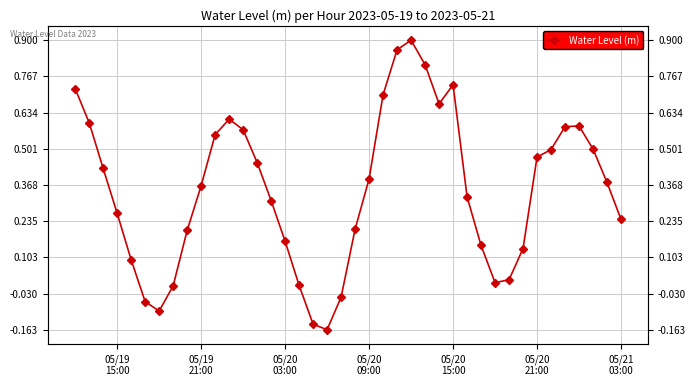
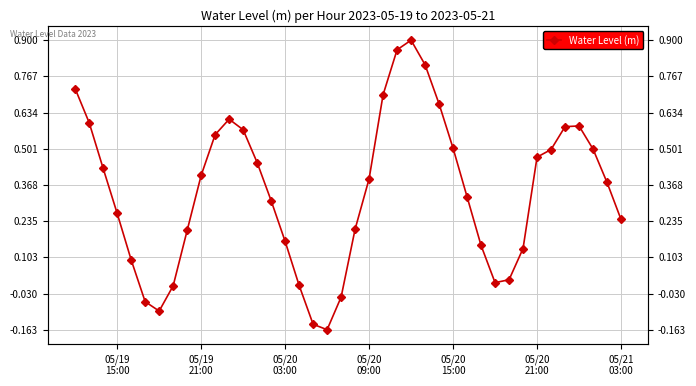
  {
    "05/19 15:00": 0.26,
-   "05/19 21:00": 0.37,
+   "05/19 21:00": 0.40,
    "05/20 03:00": 0.16,
    "05/20 09:00": 0.39,
-   "05/20 15:00": 0.74,
+   "05/20 15:00": 0.50,
    "05/20 21:00": 0.47,
    "05/21 03:00": 0.24
  }
